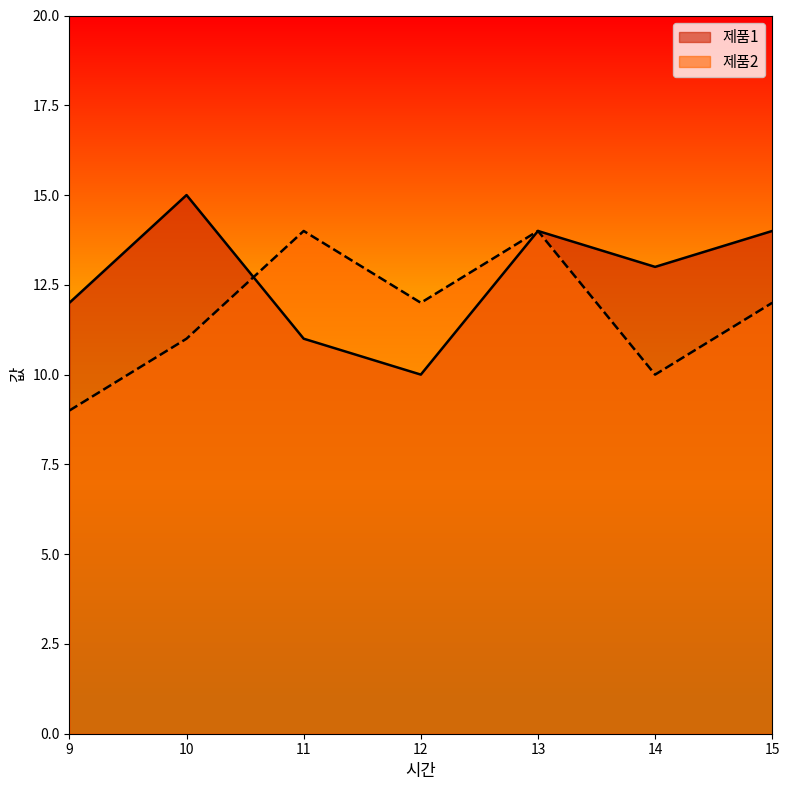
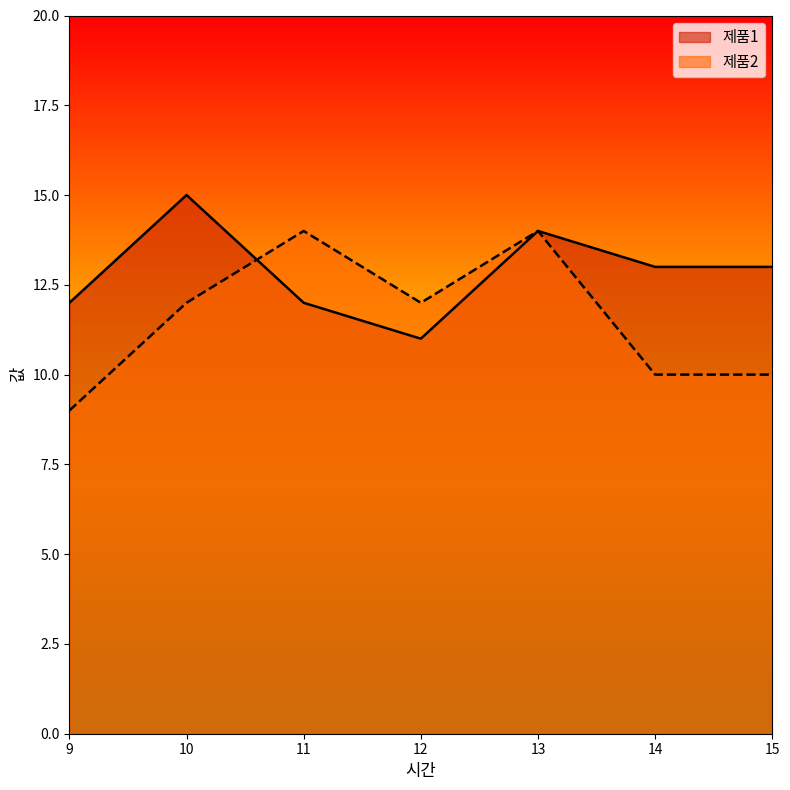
  {
    "제품1": {
      "9": 12,
      "10": 15,
-     "11": 11,
-     "12": 10,
+     "11": 12,
+     "12": 11,
      "14": 13,
-     "15": 14
+     "15": 13
    },
    "제품2": {
      "9": 9,
-     "10": 11,
+     "10": 12,
      "11": 14,
      "12": 12,
      "14": 10,
-     "15": 12
+     "15": 10
    }
  }
